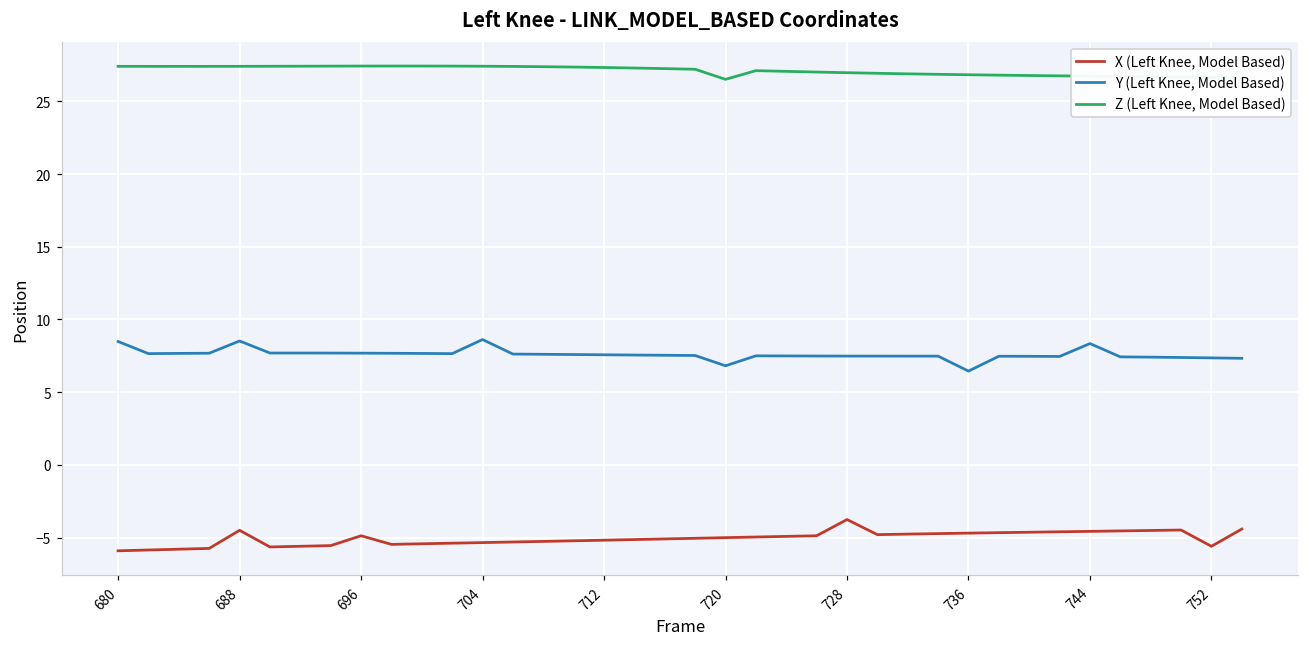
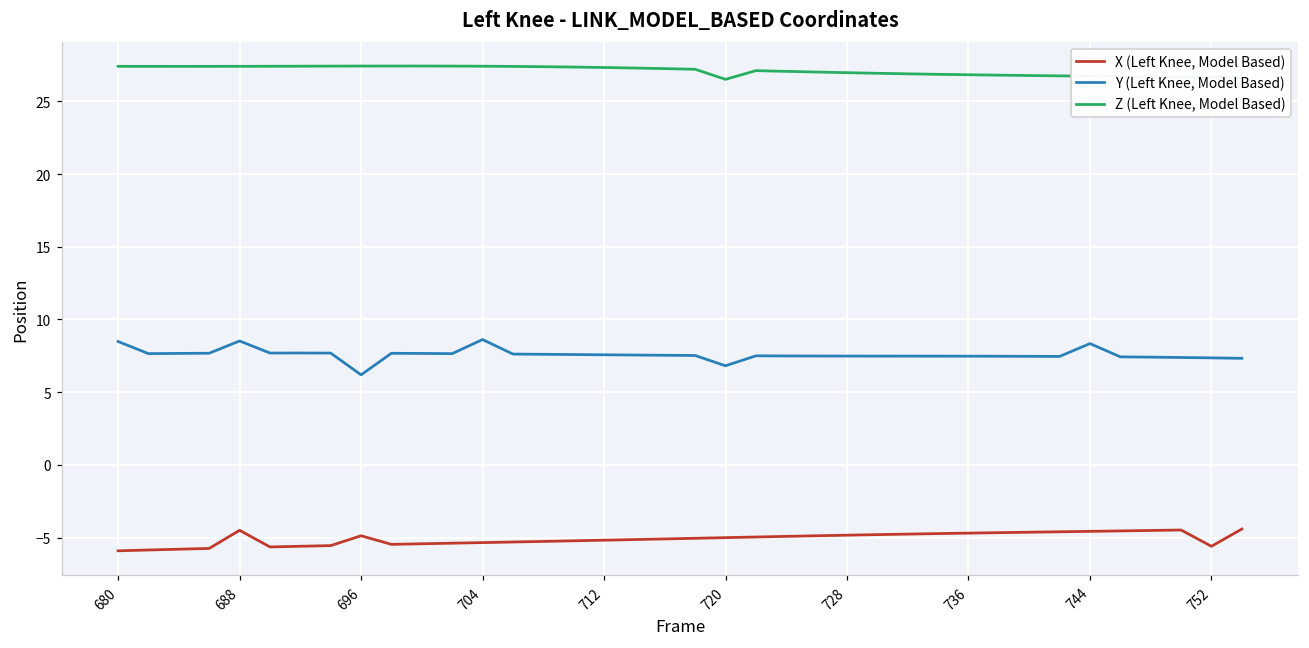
  {
    "X (Left Knee, Model Based)": {
      "680": -5.9,
      "688": -4.5,
      "696": -4.9,
      "704": -5.3,
      "712": -5.2,
      "720": -5.0,
-     "728": -3.8,
+     "728": -4.8,
      "736": -4.7,
      "744": -4.6,
      "752": -5.6
    },
    "Y (Left Knee, Model Based)": {
      "680": 8.5,
      "688": 8.5,
-     "696": 7.7,
+     "696": 6.2,
      "704": 8.6,
      "712": 7.6,
      "720": 6.8,
      "728": 7.5,
-     "736": 6.4,
+     "736": 7.5,
      "744": 8.3,
      "752": 7.4
    },
    "Z (Left Knee, Model Based)": {
      "680": 27.4,
      "688": 27.4,
      "696": 27.4,
      "704": 27.4,
      "712": 27.3,
      "720": 26.5,
      "728": 27.0,
      "736": 26.8
    }
  }
